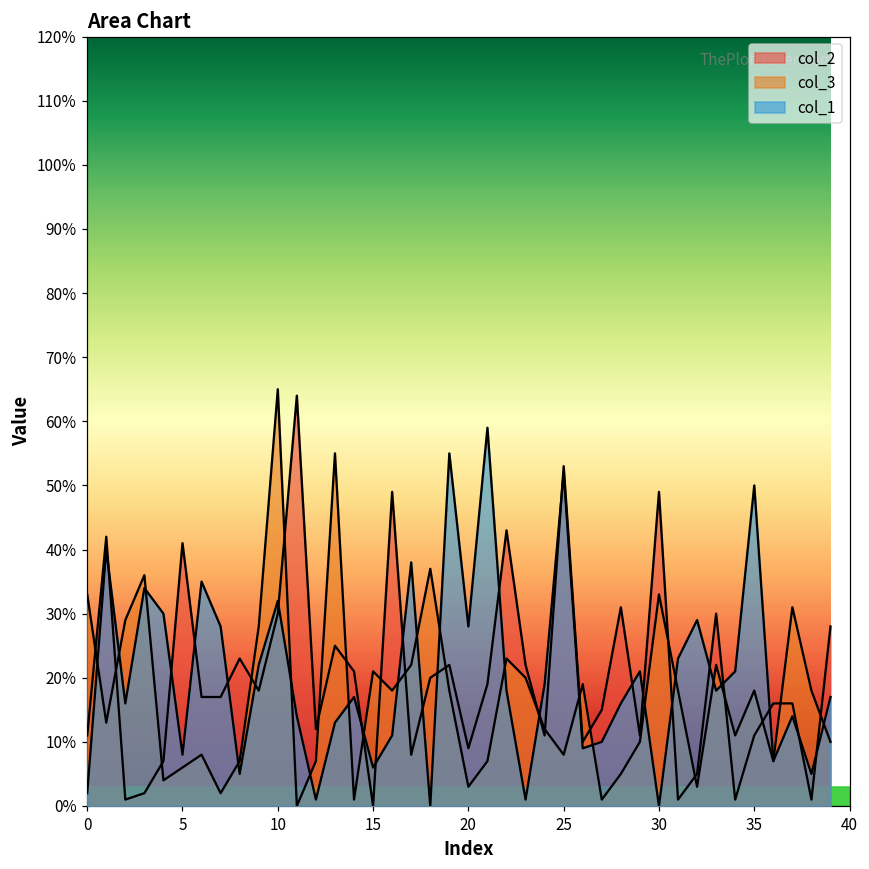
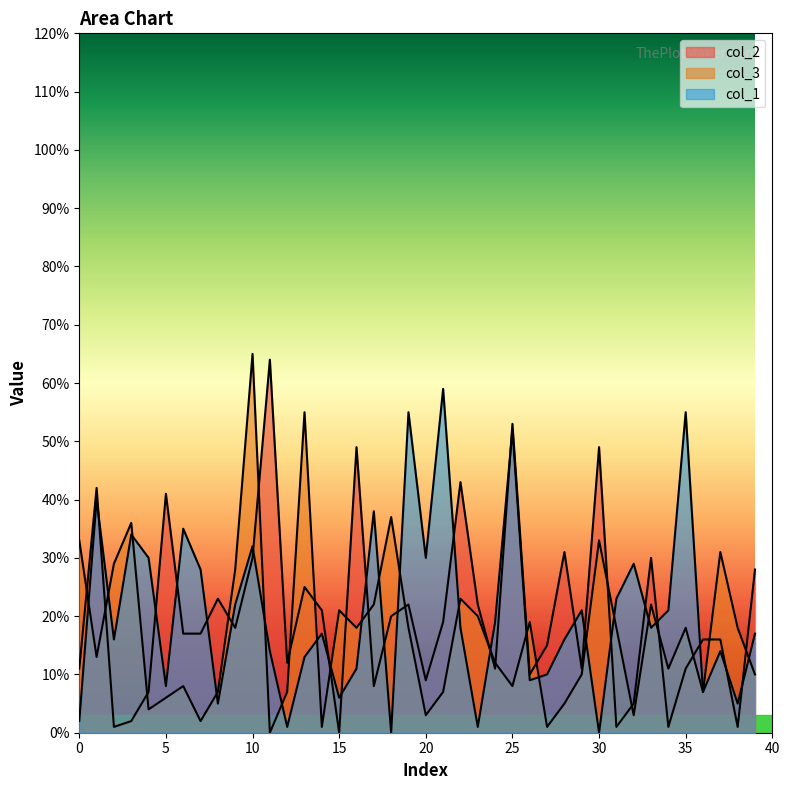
  {
    "col_1": {
      "5": "8%",
      "10": "32%",
      "15": "6%",
-     "20": "28%",
+     "20": "30%",
      "25": "52%",
-     "35": "50%"
+     "35": "55%"
    }
  }
